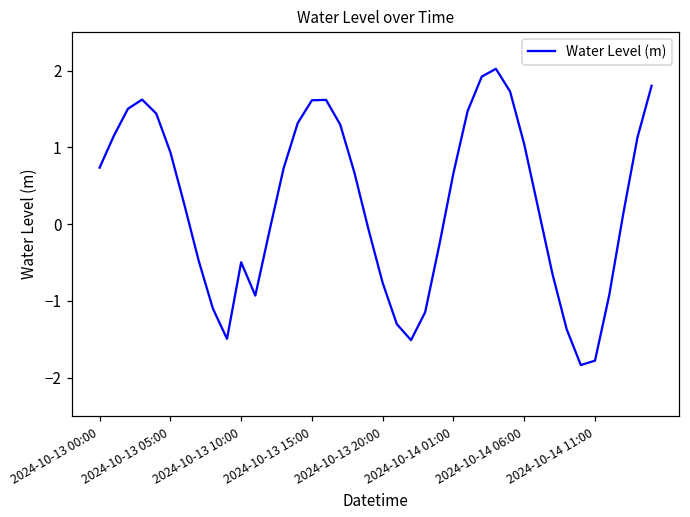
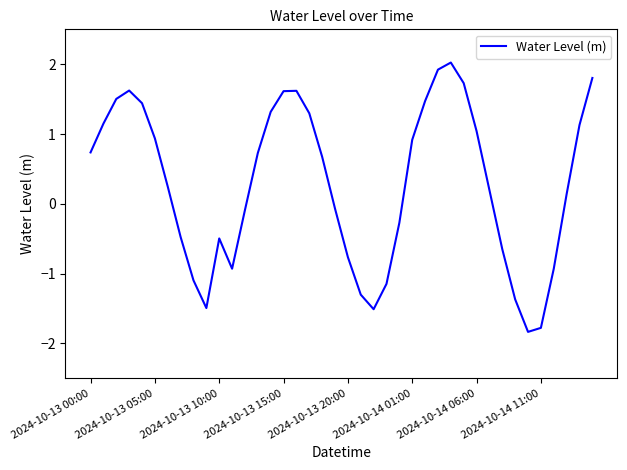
  {
    "2024-10-13 00:00": 0.7,
    "2024-10-13 05:00": 0.9,
    "2024-10-13 10:00": -0.5,
    "2024-10-13 15:00": 1.6,
    "2024-10-13 20:00": -0.8,
-   "2024-10-14 01:00": 0.7,
+   "2024-10-14 01:00": 0.9,
    "2024-10-14 06:00": 1.0,
    "2024-10-14 11:00": -1.8
  }
